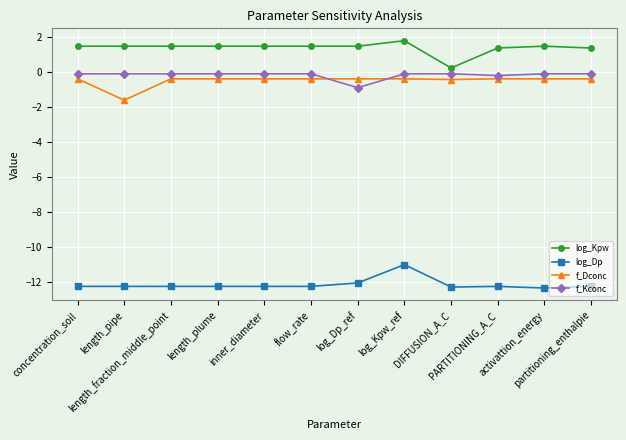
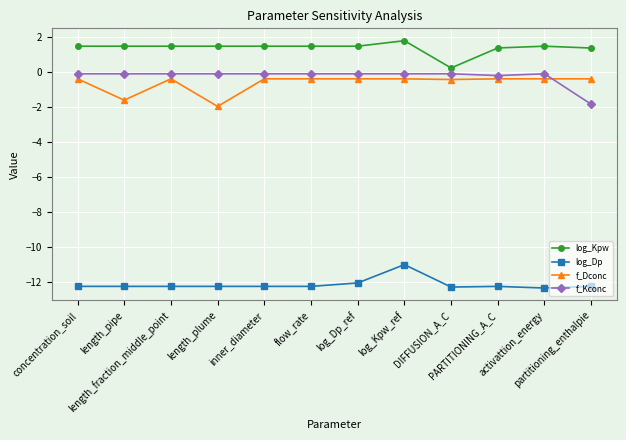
  {
    "log_Kpw": {
      "concentration_soil": 1.5,
      "length_pipe": 1.5,
      "length_fraction_middle_point": 1.5,
      "length_plume": 1.5,
      "inner_diameter": 1.5,
      "flow_rate": 1.5,
      "log_Dp_ref": 1.5,
      "log_Kpw_ref": 1.8,
      "DIFFUSION_A_C": 0.2,
      "PARTITIONING_A_C": 1.4,
      "activattion_energy": 1.5,
      "partitioning_enthalpie": 1.4
    },
    "log_Dp": {
      "concentration_soil": -12.2,
      "length_pipe": -12.2,
      "length_fraction_middle_point": -12.2,
      "length_plume": -12.2,
      "inner_diameter": -12.2,
      "flow_rate": -12.2,
      "log_Dp_ref": -12.0,
      "log_Kpw_ref": -11.0,
      "DIFFUSION_A_C": -12.3,
      "PARTITIONING_A_C": -12.2,
      "activattion_energy": -12.3
    },
    "f_Dconc": {
      "concentration_soil": -0.4,
      "length_pipe": -1.6,
      "length_fraction_middle_point": -0.4,
-     "length_plume": -0.4,
+     "length_plume": -2.0,
      "inner_diameter": -0.4,
      "flow_rate": -0.4,
      "log_Dp_ref": -0.4,
      "log_Kpw_ref": -0.4,
      "DIFFUSION_A_C": -0.4,
      "PARTITIONING_A_C": -0.4,
      "activattion_energy": -0.4,
      "partitioning_enthalpie": -0.4
    },
    "f_Kconc": {
      "concentration_soil": -0.1,
      "length_pipe": -0.1,
      "length_fraction_middle_point": -0.1,
      "length_plume": -0.1,
      "inner_diameter": -0.1,
      "flow_rate": -0.1,
-     "log_Dp_ref": -0.9,
+     "log_Dp_ref": -0.1,
      "log_Kpw_ref": -0.1,
      "DIFFUSION_A_C": -0.1,
      "PARTITIONING_A_C": -0.2,
      "activattion_energy": -0.1,
-     "partitioning_enthalpie": -0.1
+     "partitioning_enthalpie": -1.8
    }
  }
